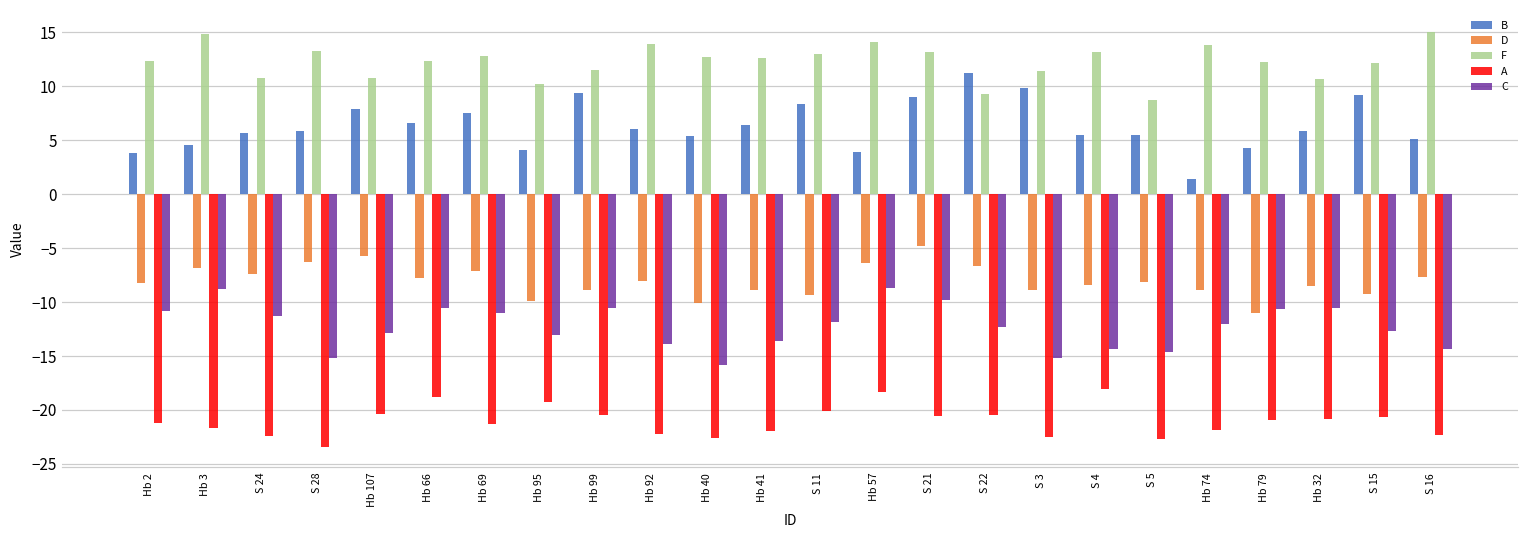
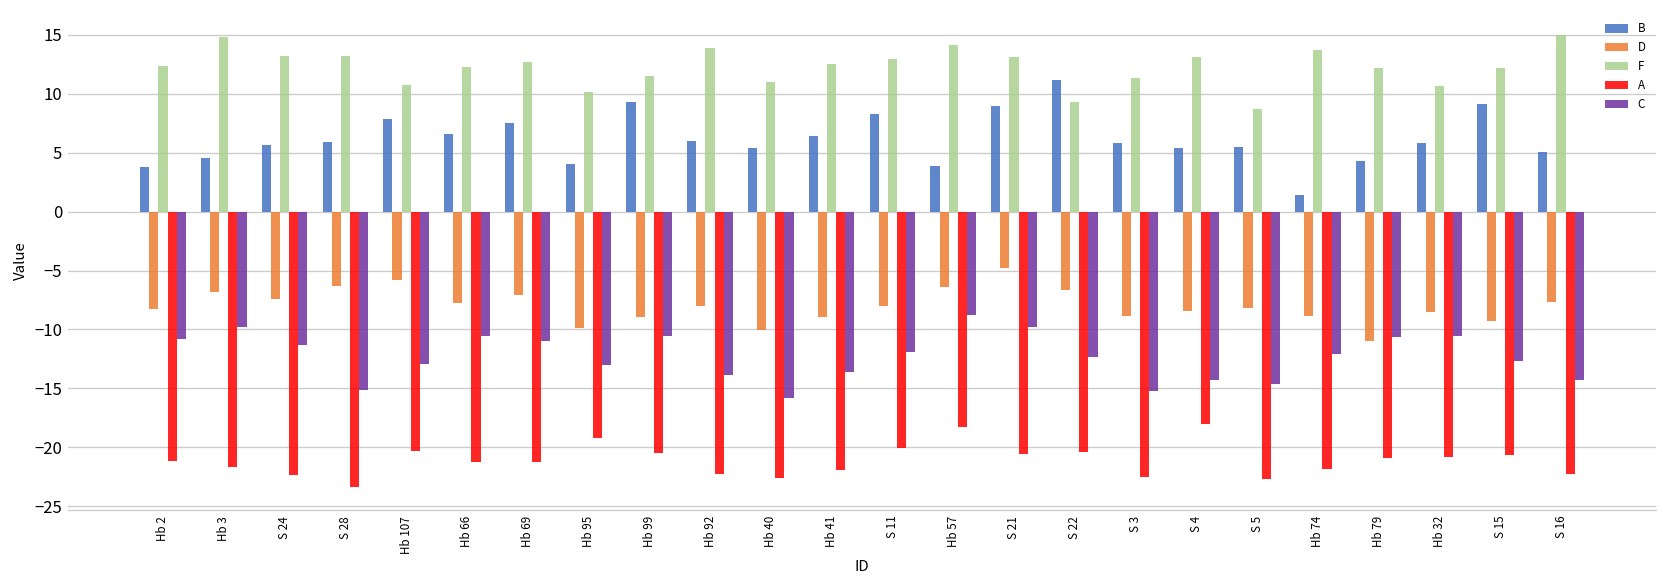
  {
    "B": {
      "Hb 2": 4,
      "Hb 3": 5,
      "S 24": 6,
      "S 28": 6,
      "Hb 107": 8,
      "Hb 66": 7,
      "Hb 69": 8,
      "Hb 95": 4,
      "Hb 99": 9,
      "Hb 92": 6,
      "Hb 40": 5,
      "Hb 41": 6,
      "S 11": 8,
      "Hb 57": 4,
      "S 21": 9,
      "S 22": 11,
-     "S 3": 10,
+     "S 3": 6,
      "S 4": 5,
      "S 5": 6,
      "Hb 74": 1,
      "Hb 79": 4,
      "Hb 32": 6,
      "S 15": 9,
      "S 16": 5
    },
    "D": {
      "Hb 2": -8,
      "Hb 3": -7,
      "S 24": -7,
      "S 28": -6,
      "Hb 107": -6,
      "Hb 66": -8,
      "Hb 69": -7,
      "Hb 95": -10,
      "Hb 99": -9,
      "Hb 92": -8,
      "Hb 40": -10,
      "Hb 41": -9,
-     "S 11": -9,
+     "S 11": -8,
      "Hb 57": -6,
      "S 21": -5,
      "S 22": -7,
      "S 3": -9,
      "S 4": -8,
      "S 5": -8,
      "Hb 74": -9,
      "Hb 79": -11,
      "Hb 32": -9,
      "S 15": -9,
      "S 16": -8
    },
    "F": {
      "Hb 2": 12,
      "Hb 3": 15,
-     "S 24": 11,
+     "S 24": 13,
      "S 28": 13,
      "Hb 107": 11,
      "Hb 66": 12,
      "Hb 69": 13,
      "Hb 95": 10,
      "Hb 99": 12,
      "Hb 92": 14,
-     "Hb 40": 13,
+     "Hb 40": 11,
      "Hb 41": 13,
      "S 11": 13,
      "Hb 57": 14,
      "S 21": 13,
      "S 22": 9,
      "S 3": 11,
      "S 4": 13,
      "S 5": 9,
      "Hb 74": 14,
      "Hb 79": 12,
      "Hb 32": 11,
      "S 15": 12,
      "S 16": 15
    },
    "A": {
      "Hb 2": -21,
      "Hb 3": -22,
      "S 24": -22,
      "S 28": -23,
      "Hb 107": -20,
-     "Hb 66": -19,
+     "Hb 66": -21,
      "Hb 69": -21,
      "Hb 95": -19,
      "Hb 99": -20,
      "Hb 92": -22,
      "Hb 40": -23,
      "Hb 41": -22,
      "S 11": -20,
      "Hb 57": -18,
      "S 21": -21,
      "S 22": -20,
      "S 3": -22,
      "S 4": -18,
      "S 5": -23,
      "Hb 74": -22,
      "Hb 79": -21,
      "Hb 32": -21,
      "S 15": -21,
      "S 16": -22
    },
    "C": {
      "Hb 2": -11,
-     "Hb 3": -9,
+     "Hb 3": -10,
      "S 24": -11,
      "S 28": -15,
      "Hb 107": -13,
      "Hb 66": -11,
      "Hb 69": -11,
      "Hb 95": -13,
      "Hb 99": -11,
      "Hb 92": -14,
      "Hb 40": -16,
      "Hb 41": -14,
      "S 11": -12,
      "Hb 57": -9,
      "S 21": -10,
      "S 22": -12,
      "S 3": -15,
      "S 4": -14,
      "S 5": -15,
      "Hb 74": -12,
      "Hb 79": -11,
      "Hb 32": -11,
      "S 15": -13,
      "S 16": -14
    }
  }
